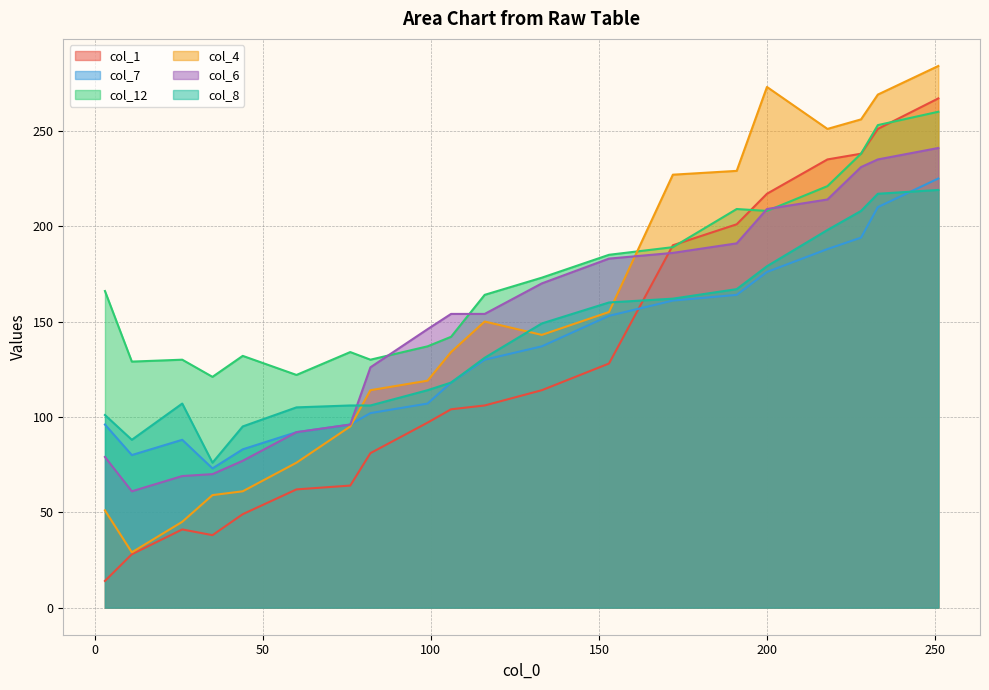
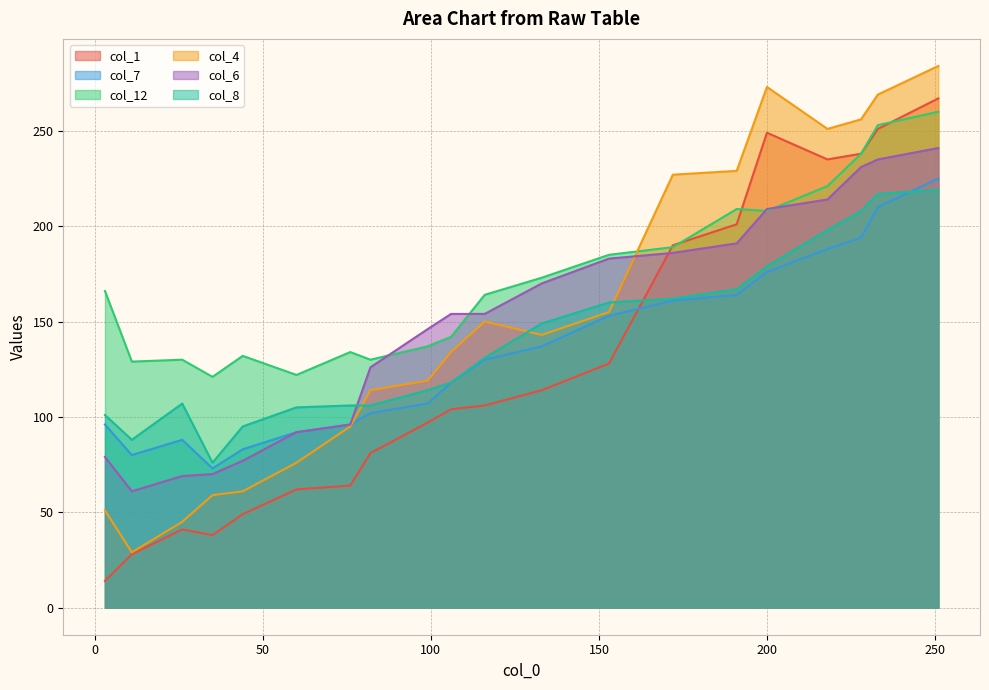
  {
    "col_1": {
-     "200": 217
+     "200": 249
    },
    "col_4": {
      "200": 273
    }
  }
